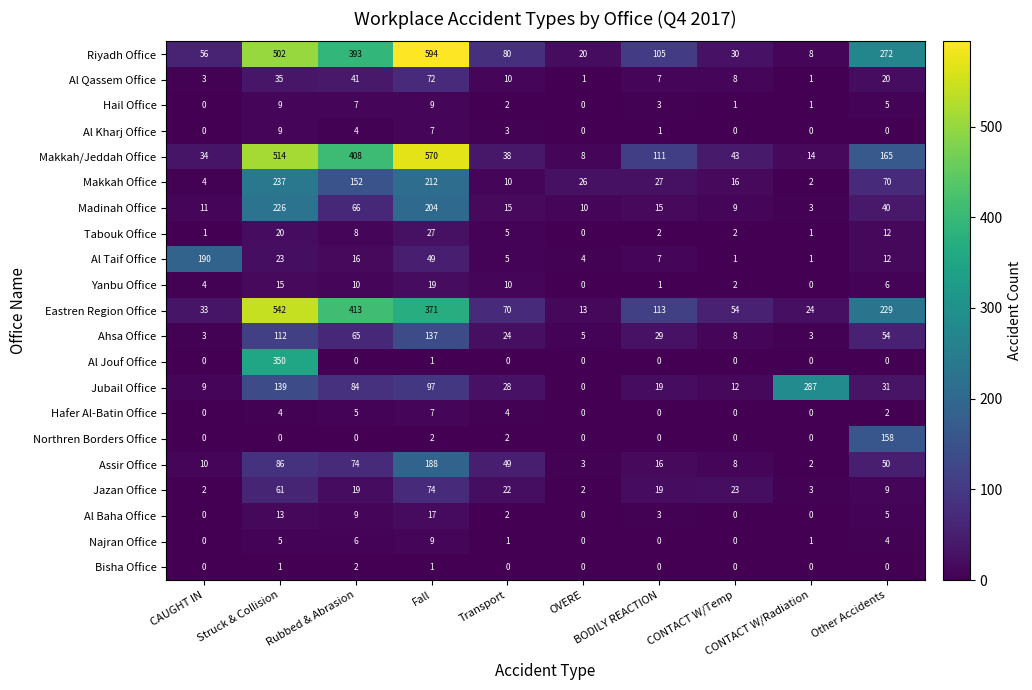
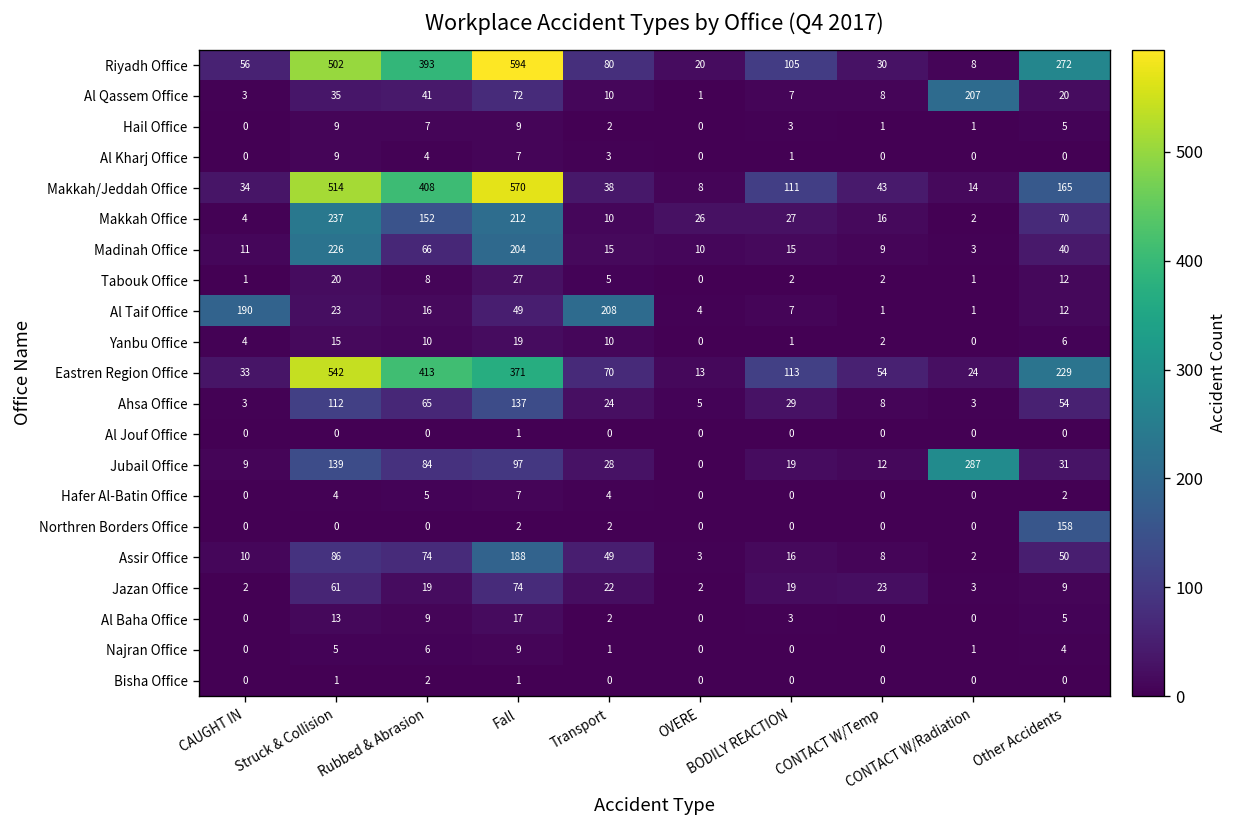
  {
    "Al Qassem Office": {
      "CAUGHT IN": 3,
      "Struck & Collision": 35,
      "Rubbed & Abrasion": 41,
      "Fall": 72,
      "Transport": 10,
      "OVERE": 1,
      "BODILY REACTION": 7,
      "CONTACT W/Temp": 8,
-     "CONTACT W/Radiation": 1,
+     "CONTACT W/Radiation": 207,
      "Other Accidents": 20
    },
    "Al Taif Office": {
      "CAUGHT IN": 190,
      "Struck & Collision": 23,
      "Rubbed & Abrasion": 16,
      "Fall": 49,
-     "Transport": 5,
+     "Transport": 208,
      "OVERE": 4,
      "BODILY REACTION": 7,
      "CONTACT W/Temp": 1,
      "CONTACT W/Radiation": 1,
      "Other Accidents": 12
    },
    "Al Jouf Office": {
      "CAUGHT IN": 0,
-     "Struck & Collision": 350,
+     "Struck & Collision": 0,
      "Rubbed & Abrasion": 0,
      "Fall": 1,
      "Transport": 0,
      "OVERE": 0,
      "BODILY REACTION": 0,
      "CONTACT W/Temp": 0,
      "CONTACT W/Radiation": 0,
      "Other Accidents": 0
    }
  }
